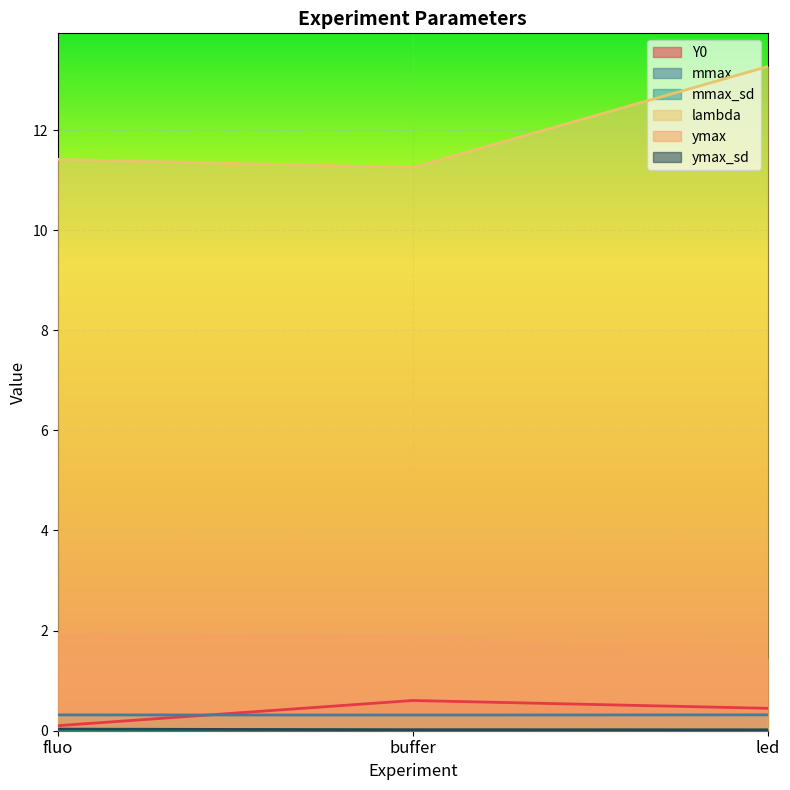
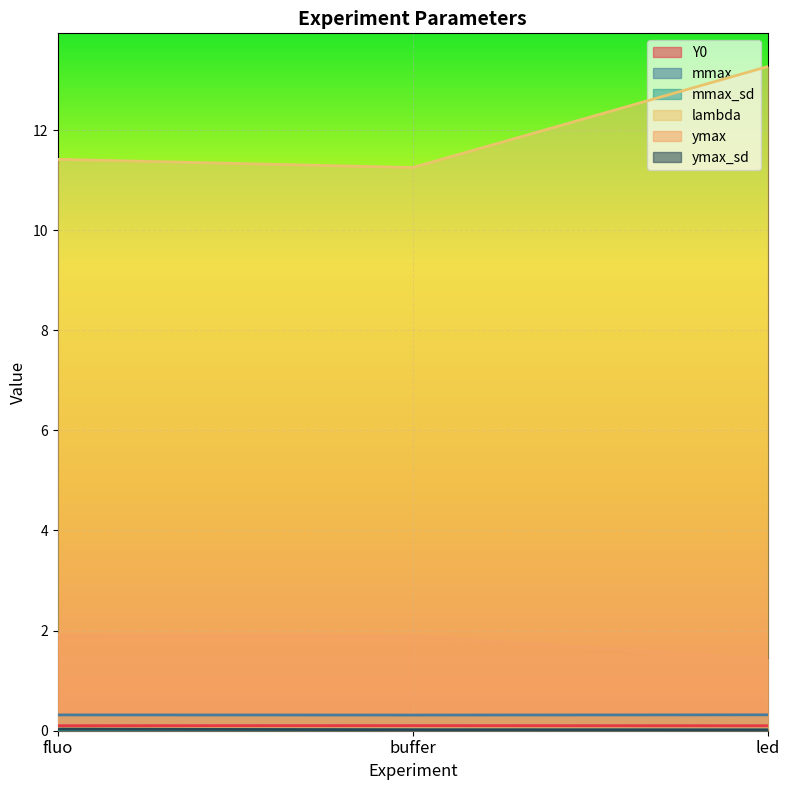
  {
    "Y0": {
      "fluo": 0.1,
-     "buffer": 0.6,
-     "led": 0.4
+     "buffer": 0.1,
+     "led": 0.1
    }
  }
